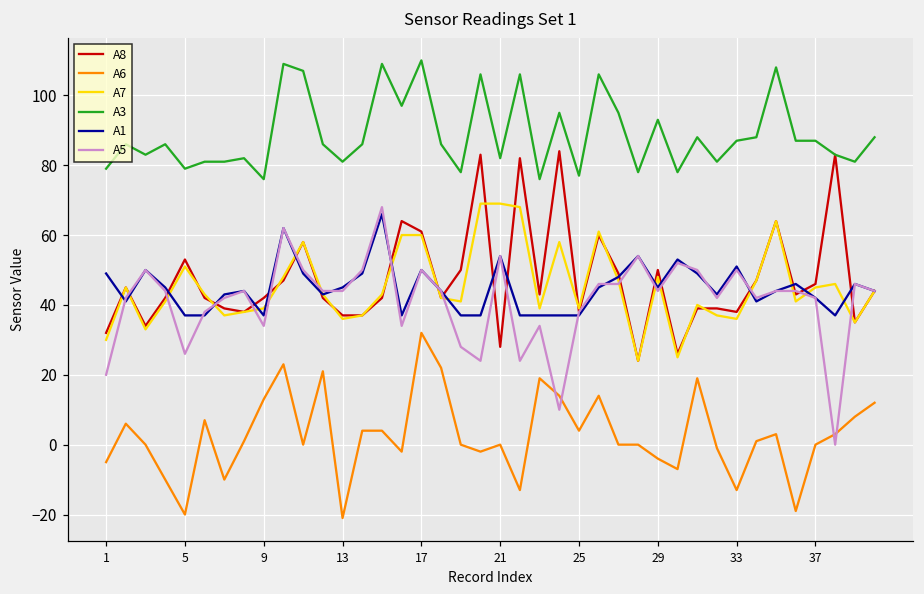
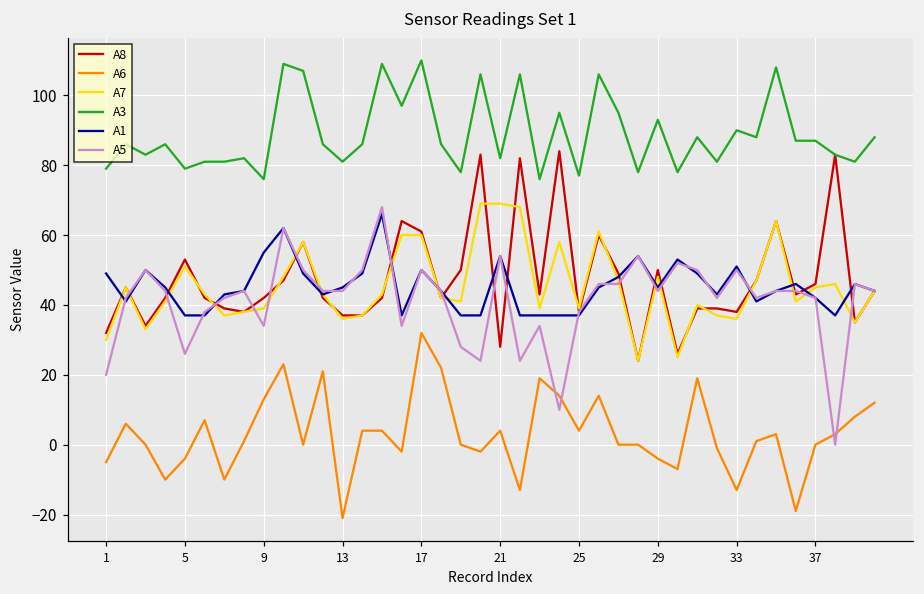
  {
    "A8": {
      "1": 32,
      "5": 53,
      "9": 42,
      "13": 37,
      "17": 61,
      "21": 28,
      "29": 50,
      "33": 38,
      "37": 46
    },
    "A6": {
      "1": -5,
-     "5": -20,
+     "5": -4,
      "9": 13,
      "13": -21,
      "17": 32,
-     "21": 0,
+     "21": 4,
      "25": 4,
      "29": -4,
      "33": -13,
      "37": 0
    },
    "A7": {
      "1": 30,
      "5": 51,
      "9": 39,
      "13": 36,
      "17": 60,
      "21": 69,
      "25": 39,
      "29": 48,
      "33": 36,
      "37": 45
    },
    "A3": {
      "1": 79,
      "5": 79,
      "9": 76,
      "13": 81,
      "17": 110,
      "21": 82,
      "25": 77,
      "29": 93,
-     "33": 87,
+     "33": 90,
      "37": 87
    },
    "A1": {
      "1": 49,
      "5": 37,
-     "9": 37,
+     "9": 55,
      "13": 45,
      "25": 37,
      "29": 45,
      "33": 51
    },
    "A5": {
      "1": 20,
      "5": 26,
      "9": 34,
      "13": 44,
      "29": 44,
      "33": 50
    }
  }
